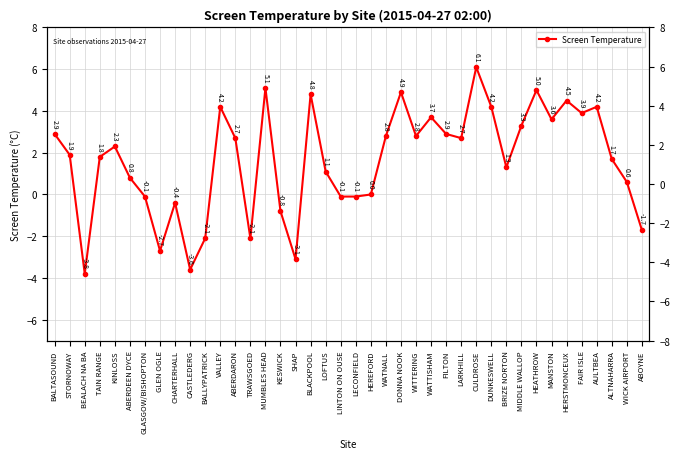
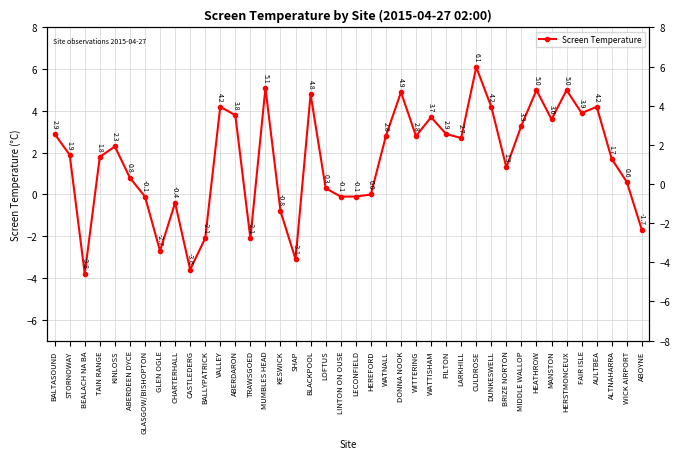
  {
    "BALTASOUND": 2.9,
    "STORNOWAY": 1.9,
    "BEALACH NA BA": -3.8,
    "TAIN RANGE": 1.8,
    "KINLOSS": 2.3,
    "ABERDEEN DYCE": 0.8,
    "GLASGOW/BISHOPTON": -0.1,
    "GLEN OGLE": -2.7,
    "CHARTERHALL": -0.4,
    "CASTLEDERG": -3.6,
    "BALLYPATRICK": -2.1,
    "VALLEY": 4.2,
-   "ABERDARON": 2.7,
+   "ABERDARON": 3.8,
    "TRAWSGOED": -2.1,
    "MUMBLES HEAD": 5.1,
    "KESWICK": -0.8,
    "SHAP": -3.1,
    "BLACKPOOL": 4.8,
-   "LOFTUS": 1.1,
+   "LOFTUS": 0.3,
    "LINTON ON OUSE": -0.1,
    "LECONFIELD": -0.1,
    "HEREFORD": 0.0,
    "WATNALL": 2.8,
    "DONNA NOOK": 4.9,
    "WITTERING": 2.8,
    "WATTISHAM": 3.7,
    "FILTON": 2.9,
    "LARKHILL": 2.7,
    "CULDROSE": 6.1,
    "DUNKESWELL": 4.2,
    "BRIZE NORTON": 1.3,
    "MIDDLE WALLOP": 3.3,
    "HEATHROW": 5.0,
    "MANSTON": 3.6,
-   "HERSTMONCEUX": 4.5,
+   "HERSTMONCEUX": 5.0,
    "FAIR ISLE": 3.9,
    "AULTBEA": 4.2,
    "ALTNAHARRA": 1.7,
    "WICK AIRPORT": 0.6,
    "ABOYNE": -1.7
  }
